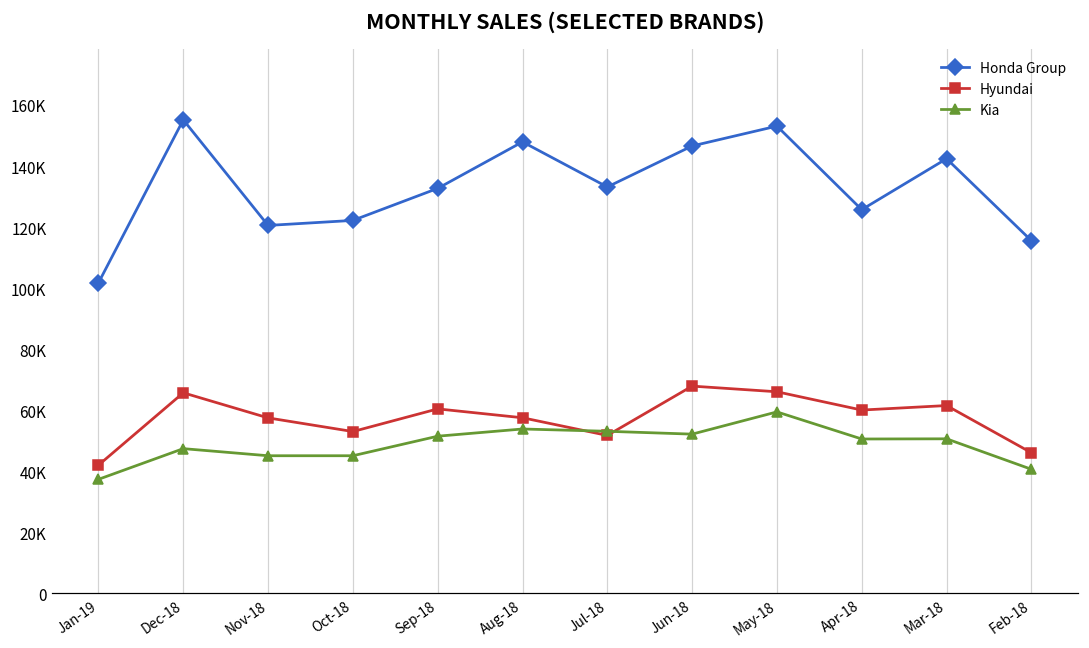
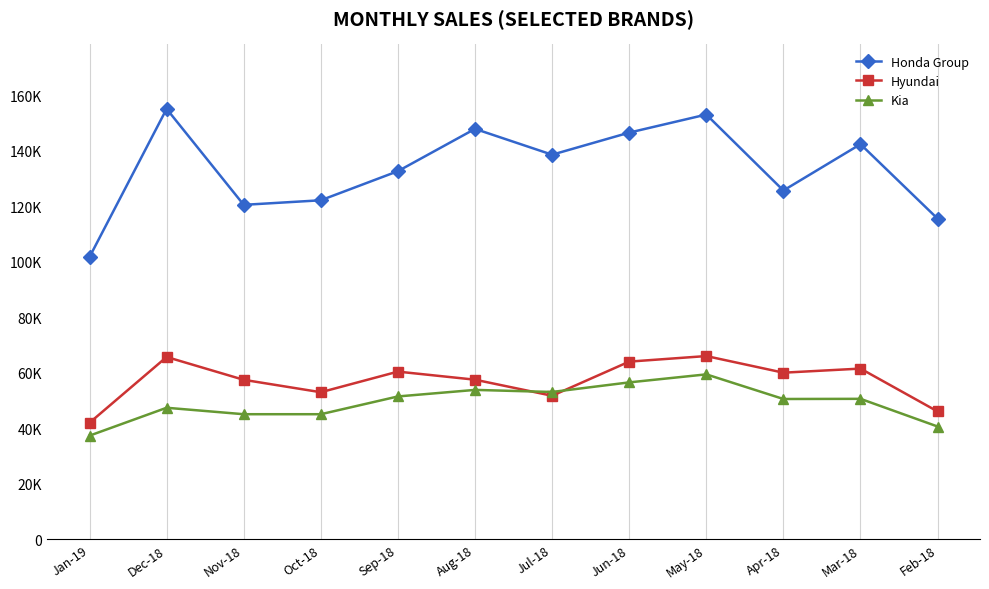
  {
    "Honda Group": {
      "Jan-19": 102000,
      "Dec-18": 155000,
      "Nov-18": 121000,
      "Oct-18": 122000,
      "Sep-18": 133000,
      "Aug-18": 148000,
-     "Jul-18": 133000,
+     "Jul-18": 139000,
      "Jun-18": 147000,
      "May-18": 153000,
      "Apr-18": 126000,
      "Mar-18": 142000,
      "Feb-18": 116000
    },
    "Hyundai": {
      "Jan-19": 42000,
      "Dec-18": 66000,
      "Nov-18": 57000,
      "Oct-18": 53000,
      "Sep-18": 60000,
      "Aug-18": 58000,
      "Jul-18": 52000,
-     "Jun-18": 68000,
+     "Jun-18": 64000,
      "May-18": 66000,
      "Apr-18": 60000,
      "Mar-18": 62000,
      "Feb-18": 46000
    },
    "Kia": {
      "Jan-19": 37000,
      "Dec-18": 47000,
      "Nov-18": 45000,
      "Oct-18": 45000,
      "Sep-18": 52000,
      "Aug-18": 54000,
      "Jul-18": 53000,
-     "Jun-18": 52000,
+     "Jun-18": 57000,
      "May-18": 59000,
      "Apr-18": 51000,
      "Mar-18": 51000,
      "Feb-18": 41000
    }
  }
